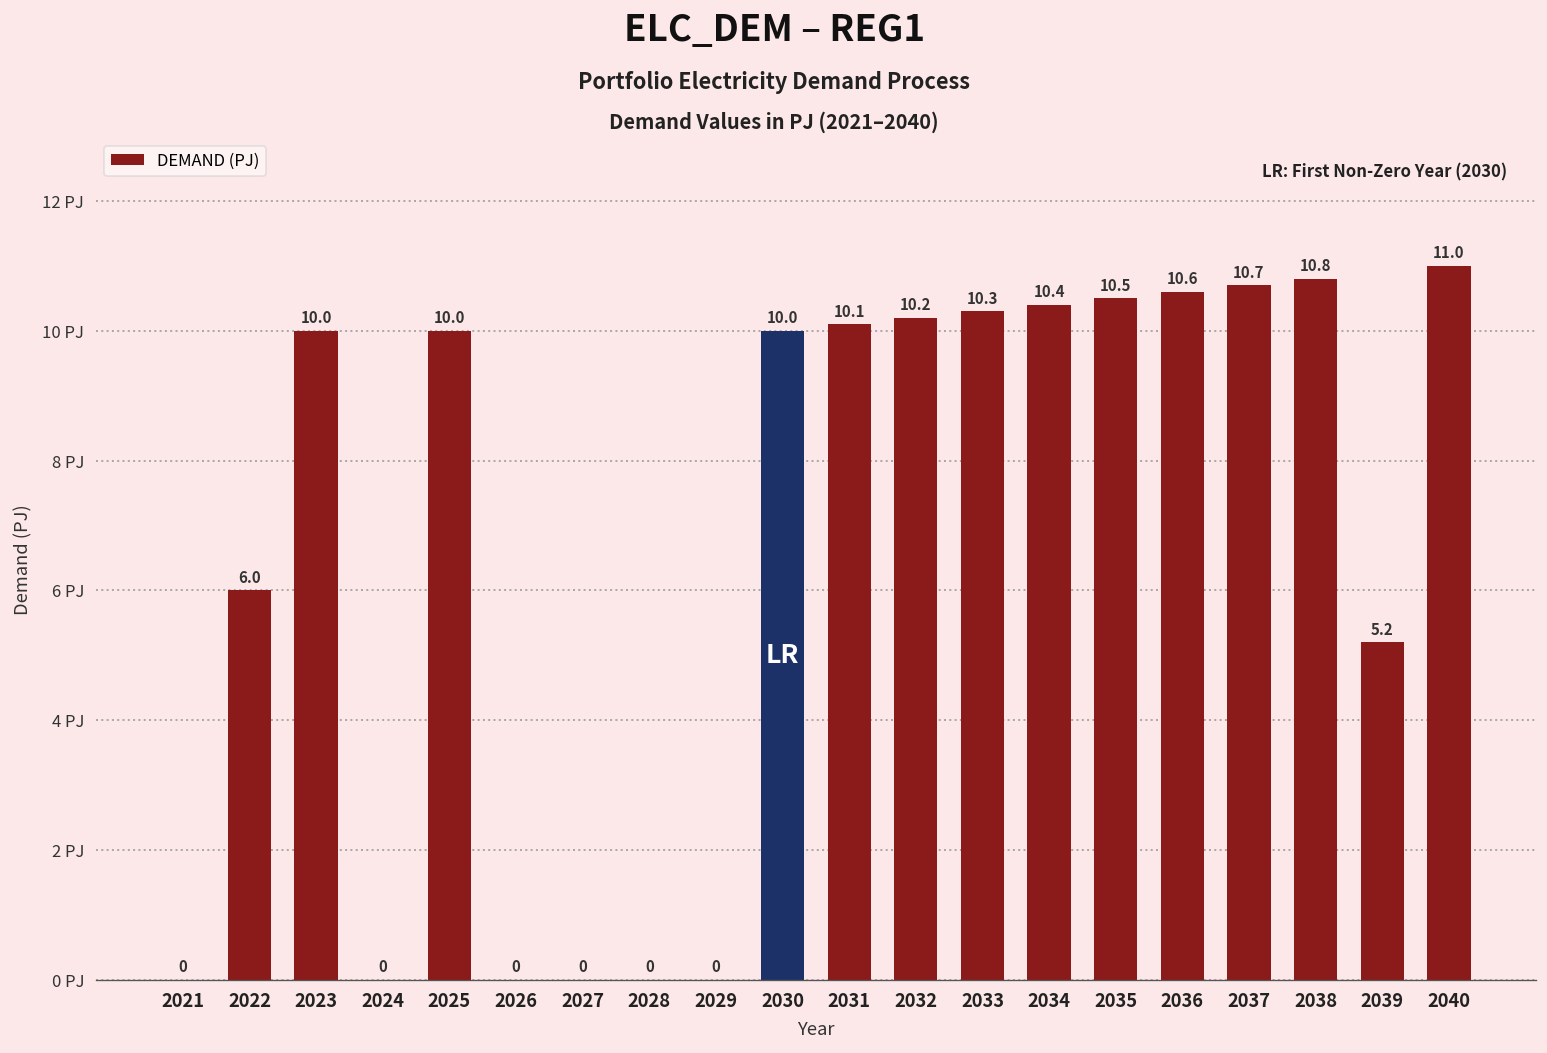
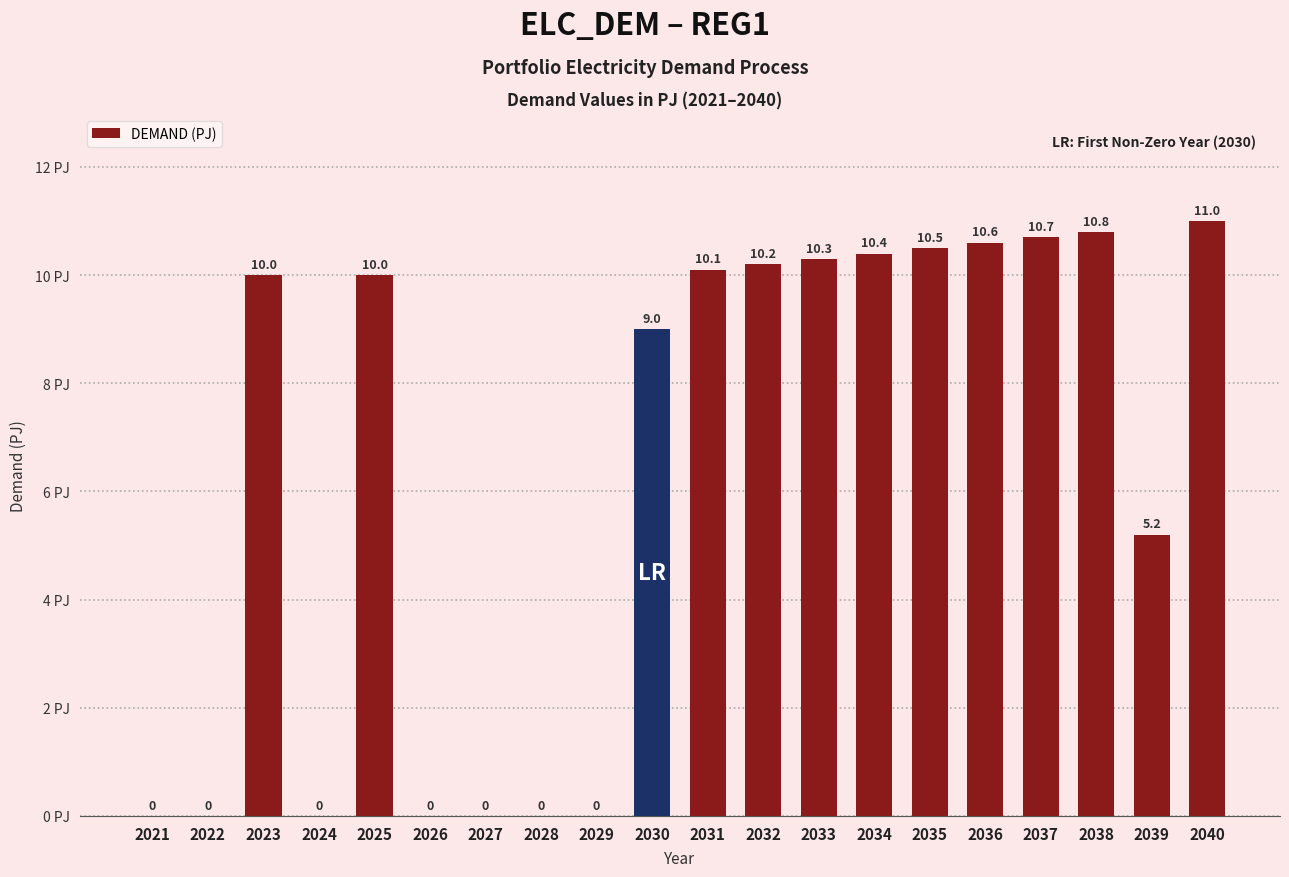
  {
    "2021": 0,
-   "2022": 6.0,
+   "2022": 0,
    "2023": 10.0,
    "2024": 0,
    "2025": 10.0,
    "2026": 0,
    "2027": 0,
    "2028": 0,
    "2029": 0,
-   "2030": 10.0,
+   "2030": 9.0,
    "2031": 10.1,
    "2032": 10.2,
    "2033": 10.3,
    "2034": 10.4,
    "2035": 10.5,
    "2036": 10.6,
    "2037": 10.7,
    "2038": 10.8,
    "2039": 5.2,
    "2040": 11.0
  }
